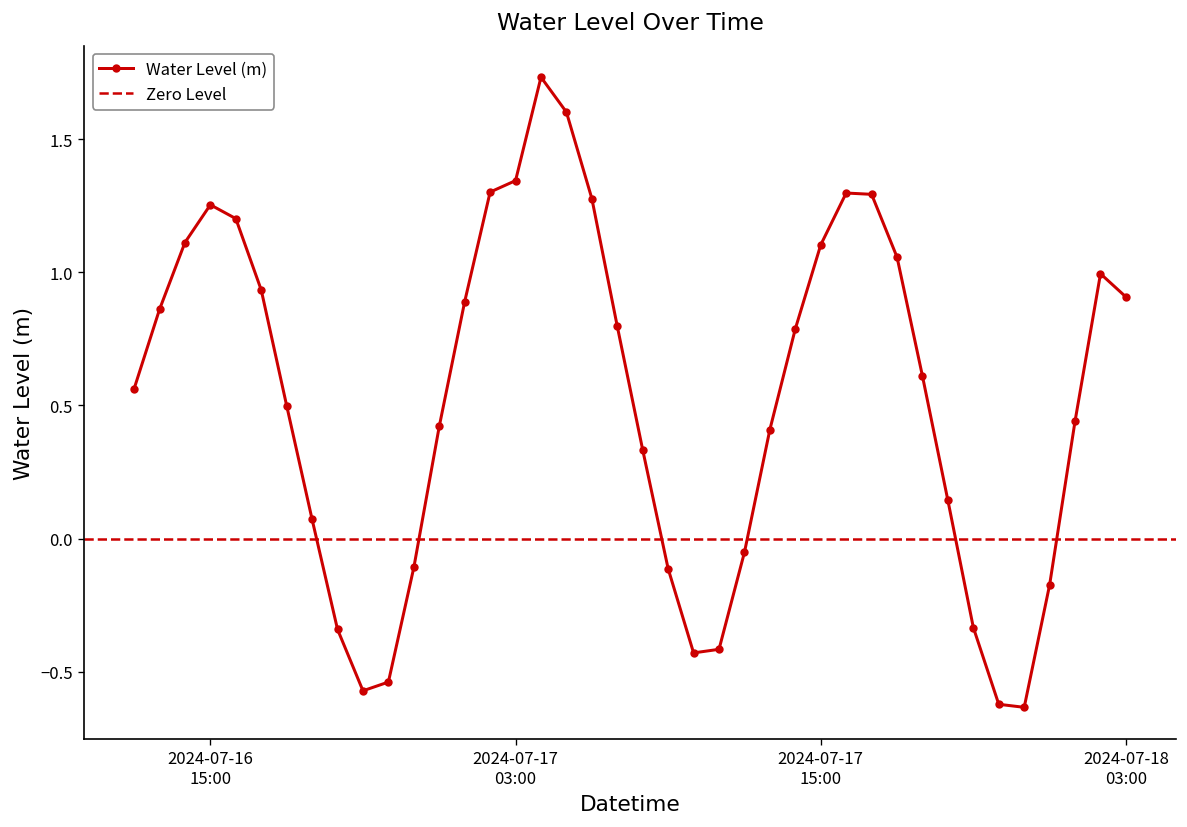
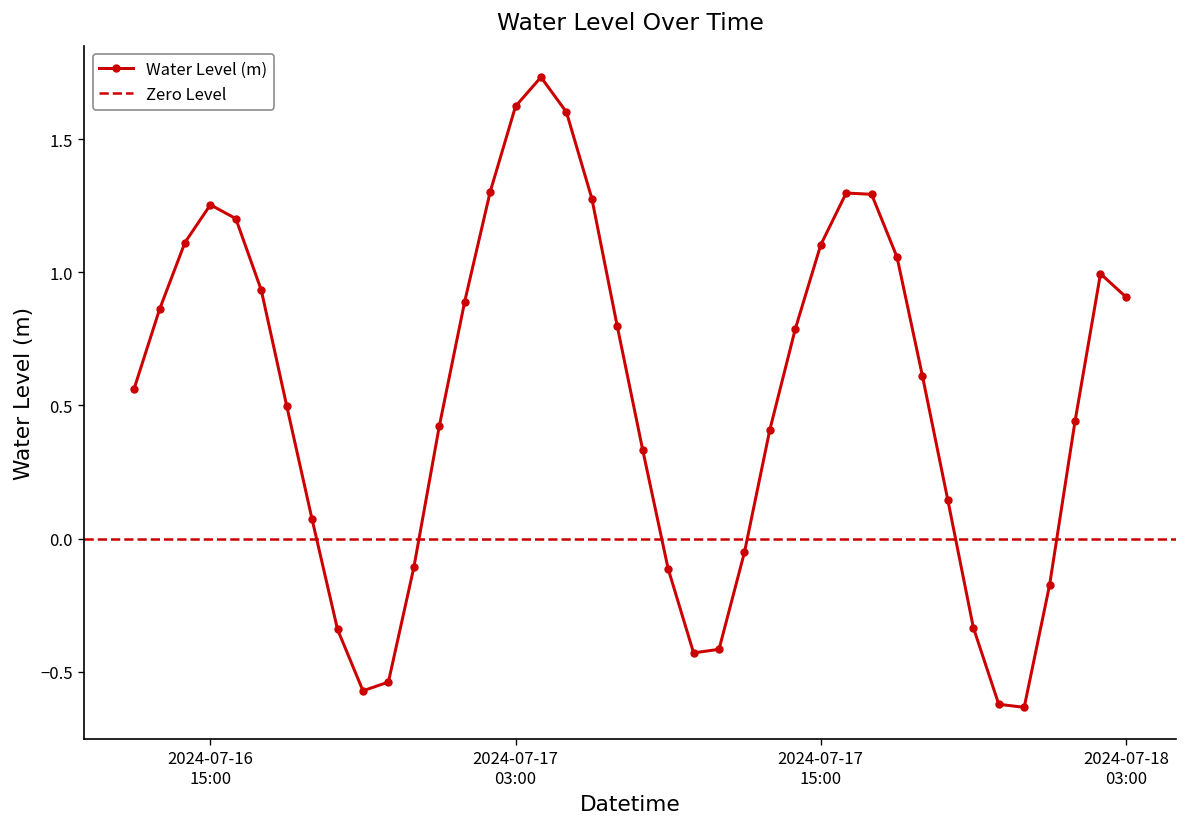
  {
    "2024-07-16 15:00": 1.25,
-   "2024-07-17 03:00": 1.34,
+   "2024-07-17 03:00": 1.62,
    "2024-07-17 15:00": 1.10,
    "2024-07-18 03:00": 0.91
  }
